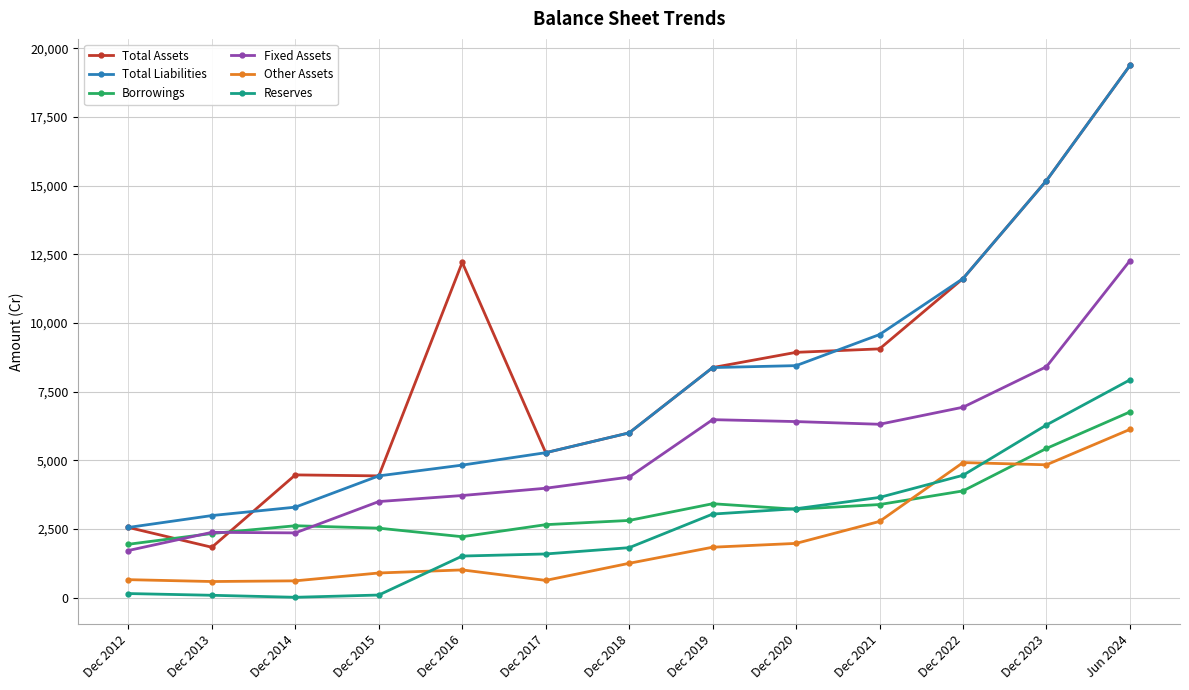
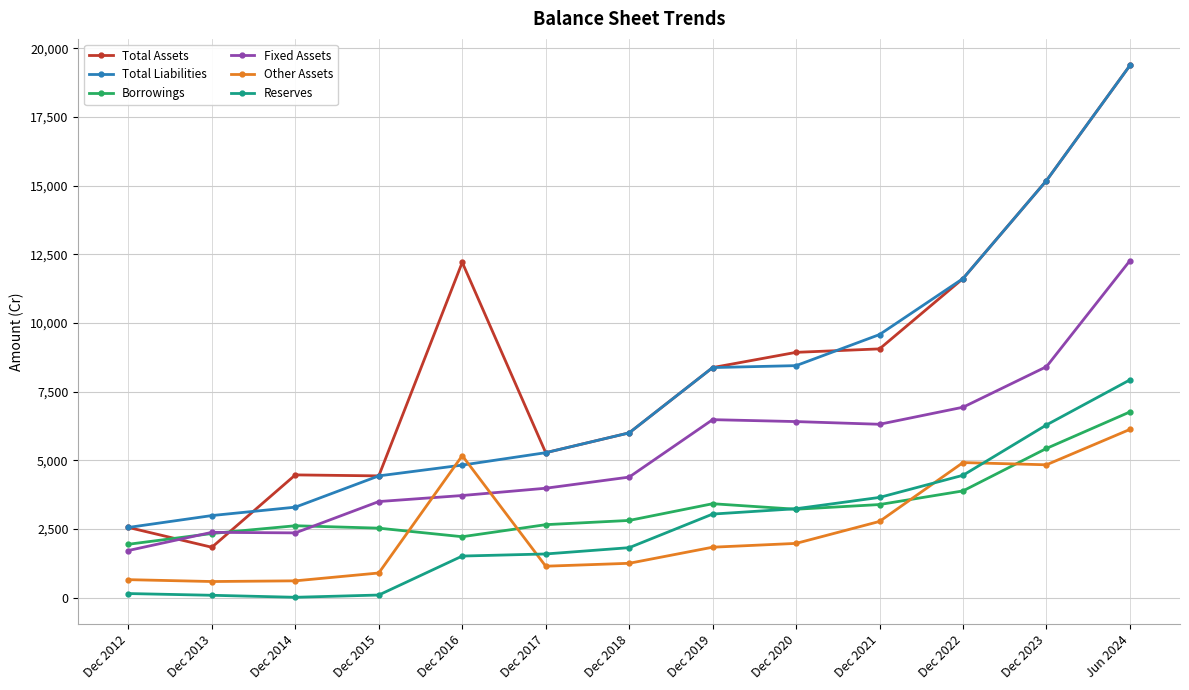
  {
    "Total Assets": {
      "Dec 2013": "1,800",
      "Dec 2014": "4,500",
      "Dec 2016": "12,200",
      "Dec 2020": "8,900",
      "Dec 2021": "9,100"
    },
    "Total Liabilities": {
      "Dec 2013": "3,000",
      "Dec 2014": "3,300",
      "Dec 2016": "4,800",
      "Dec 2020": "8,400",
      "Dec 2021": "9,600"
    },
    "Fixed Assets": {
      "Dec 2012": "1,700",
      "Dec 2014": "2,400",
      "Dec 2015": "3,500",
      "Dec 2016": "3,700",
      "Dec 2017": "4,000",
      "Dec 2018": "4,400",
      "Dec 2019": "6,500",
      "Dec 2020": "6,400",
      "Dec 2021": "6,300",
      "Dec 2022": "6,900",
      "Dec 2023": "8,400",
      "Jun 2024": "12,300"
    },
    "Other Assets": {
      "Dec 2012": "700",
      "Dec 2013": "600",
      "Dec 2014": "600",
      "Dec 2015": "900",
-     "Dec 2016": "1,000",
-     "Dec 2017": "600",
+     "Dec 2016": "5,200",
+     "Dec 2017": "1,100",
      "Dec 2018": "1,200",
      "Dec 2019": "1,800",
      "Dec 2020": "2,000",
      "Dec 2021": "2,800",
      "Dec 2022": "4,900",
      "Dec 2023": "4,800",
      "Jun 2024": "6,100"
    }
  }
